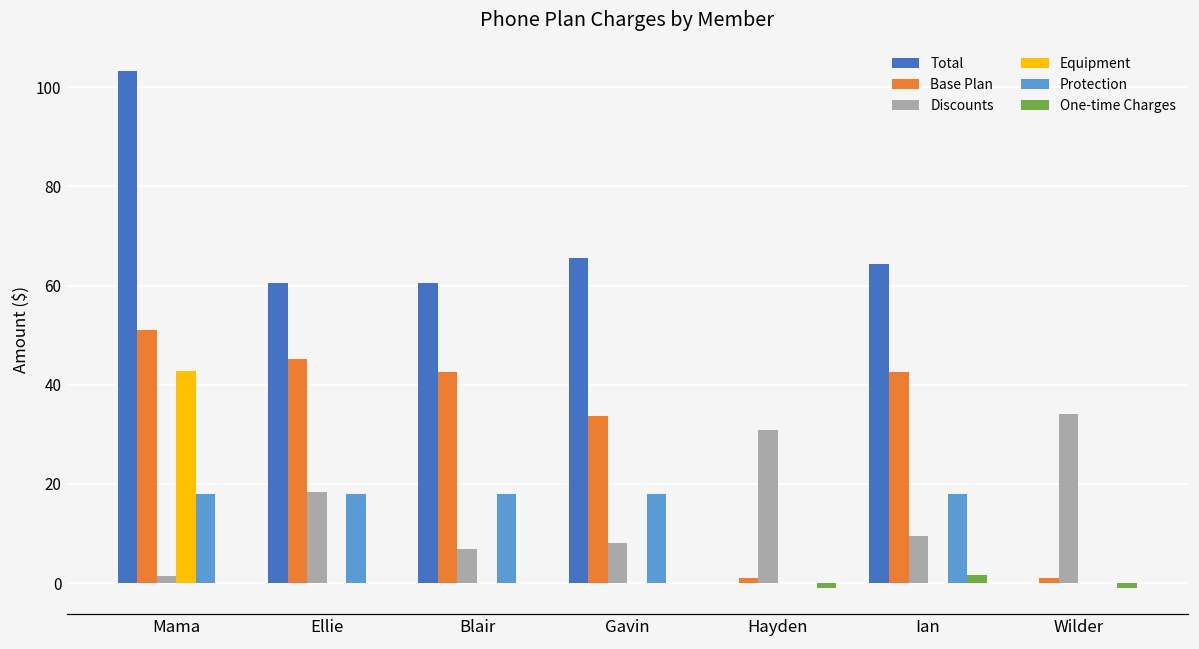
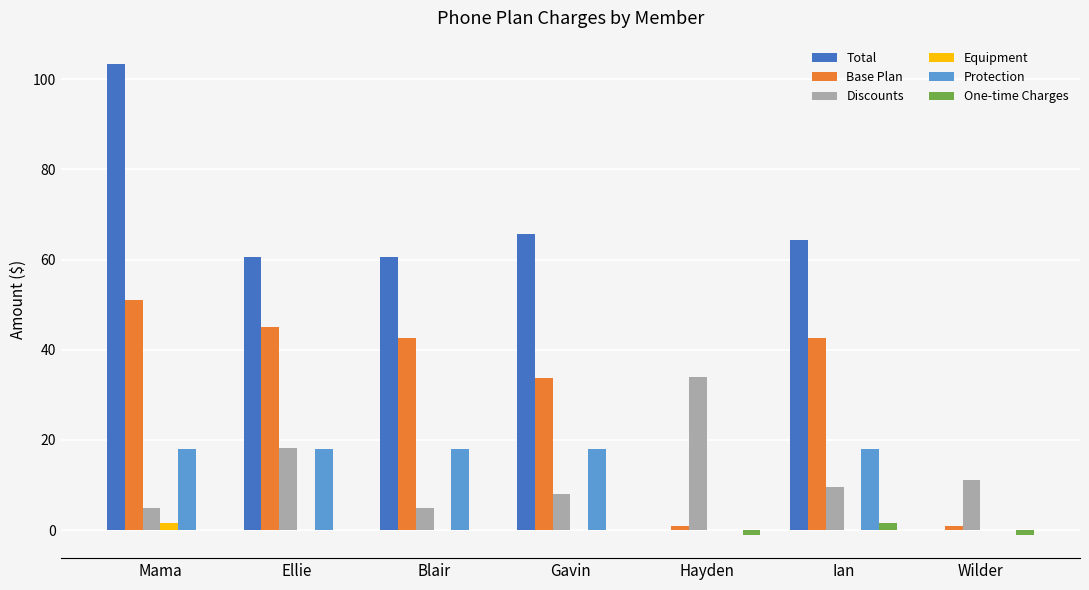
  {
    "Base Plan": {
      "Mama": 51,
      "Ellie": 45,
      "Blair": 43,
      "Gavin": 34,
      "Hayden": 1,
      "Ian": 43,
      "Wilder": 1
    },
    "Discounts": {
-     "Mama": 2,
+     "Mama": 5,
      "Ellie": 18,
-     "Blair": 7,
+     "Blair": 5,
      "Gavin": 8,
-     "Hayden": 31,
+     "Hayden": 34,
      "Ian": 10,
-     "Wilder": 34
+     "Wilder": 11
    },
    "Equipment": {
-     "Mama": 43,
+     "Mama": 2,
      "Ellie": 0,
      "Blair": 0,
      "Gavin": 0,
      "Hayden": 0,
      "Ian": 0,
      "Wilder": 0
    },
    "One-time Charges": {
      "Mama": 0,
      "Ellie": 0,
      "Blair": 0,
      "Gavin": 0,
      "Hayden": -1,
      "Ian": 2,
      "Wilder": -1
    }
  }
